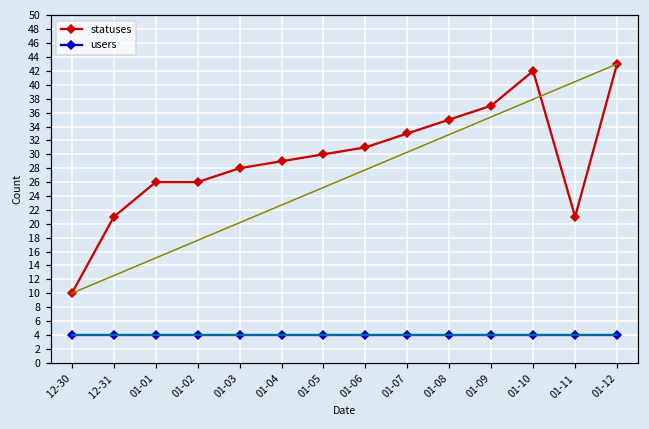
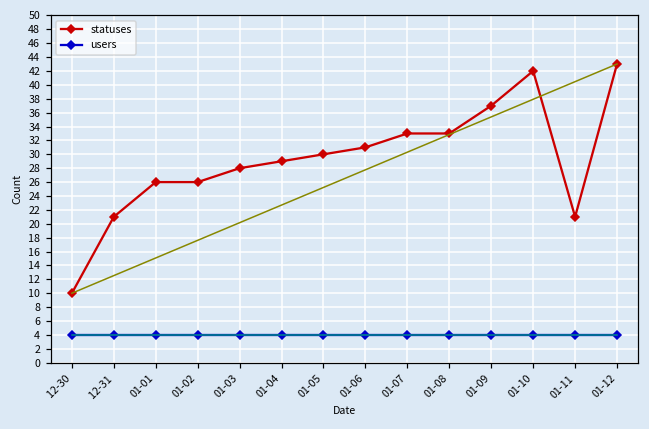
  {
    "statuses": {
      "12-31": 21,
      "01-01": 26,
      "01-02": 26,
      "01-03": 28,
      "01-04": 29,
      "01-05": 30,
      "01-06": 31,
      "01-07": 33,
-     "01-08": 35,
+     "01-08": 33,
      "01-09": 37,
      "01-10": 42,
      "01-11": 21
    },
    "users": {
      "12-31": 4,
      "01-01": 4,
      "01-02": 4,
      "01-03": 4,
      "01-04": 4,
      "01-05": 4,
      "01-06": 4,
      "01-07": 4,
      "01-08": 4,
      "01-09": 4,
      "01-10": 4,
      "01-11": 4
    }
  }
